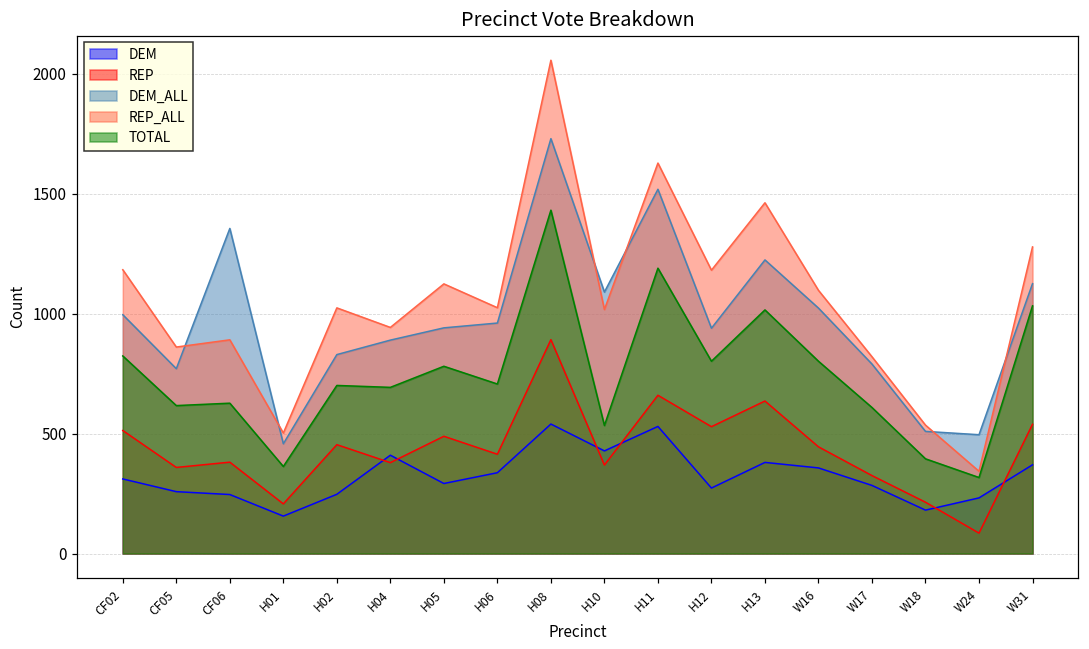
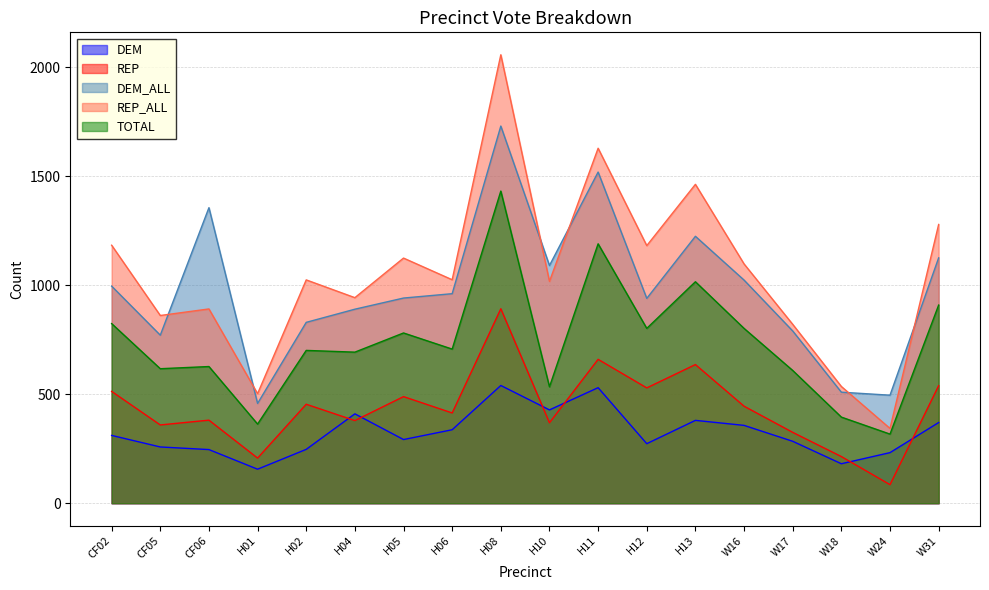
  {
    "DEM": {
      "CF02": 310,
      "CF05": 260,
      "CF06": 250,
      "H01": 160,
      "H02": 250,
      "H04": 410,
      "H05": 290,
      "H06": 340,
      "H08": 540,
      "H10": 430,
      "H11": 530,
      "H12": 270,
      "H13": 380,
      "W16": 360,
      "W17": 280,
      "W18": 180,
      "W24": 230,
      "W31": 370
    },
    "REP": {
      "CF02": 510,
      "CF05": 360,
      "CF06": 380,
      "H01": 210,
      "H02": 450,
      "H04": 380,
      "H05": 490,
      "H06": 410,
      "H08": 890,
      "H10": 370,
      "H11": 660,
      "H12": 530,
      "H13": 640,
      "W16": 450,
      "W17": 330,
      "W18": 210,
      "W24": 90,
      "W31": 540
    },
    "DEM_ALL": {
      "CF02": 1000,
      "CF05": 770,
      "CF06": 1360,
      "H01": 460,
      "H02": 830,
      "H04": 890,
      "H05": 940,
      "H06": 960,
      "H08": 1730,
      "H10": 1090,
      "H11": 1520,
      "H12": 940,
      "H13": 1220,
      "W16": 1020,
      "W17": 790,
      "W18": 510,
      "W24": 500,
      "W31": 1130
    },
    "REP_ALL": {
      "CF02": 1180,
      "CF05": 860,
      "CF06": 890,
      "H01": 500,
      "H02": 1020,
      "H04": 940,
      "H05": 1120,
      "H06": 1030,
      "H08": 2060,
      "H10": 1020,
      "H11": 1630,
      "H12": 1180,
      "H13": 1460,
      "W16": 1100,
      "W17": 820,
      "W18": 540,
      "W24": 340,
      "W31": 1280
    },
    "TOTAL": {
      "CF02": 820,
      "CF05": 620,
      "CF06": 630,
      "H01": 360,
      "H02": 700,
      "H04": 690,
      "H05": 780,
      "H06": 710,
      "H08": 1430,
      "H10": 530,
      "H11": 1190,
      "H12": 800,
      "H13": 1020,
      "W16": 800,
      "W17": 610,
      "W18": 400,
      "W24": 320,
-     "W31": 1030
+     "W31": 910
    }
  }
